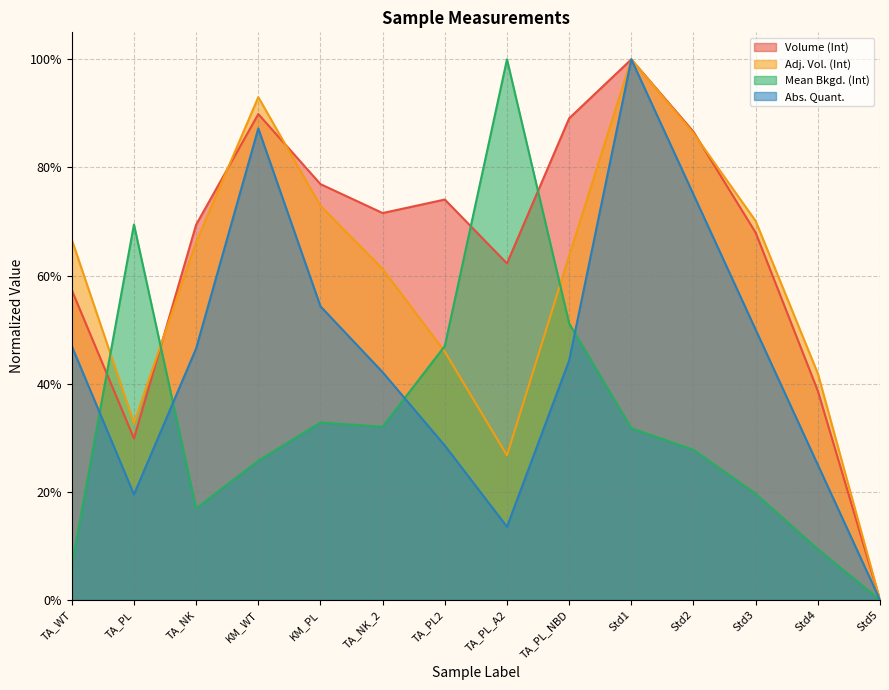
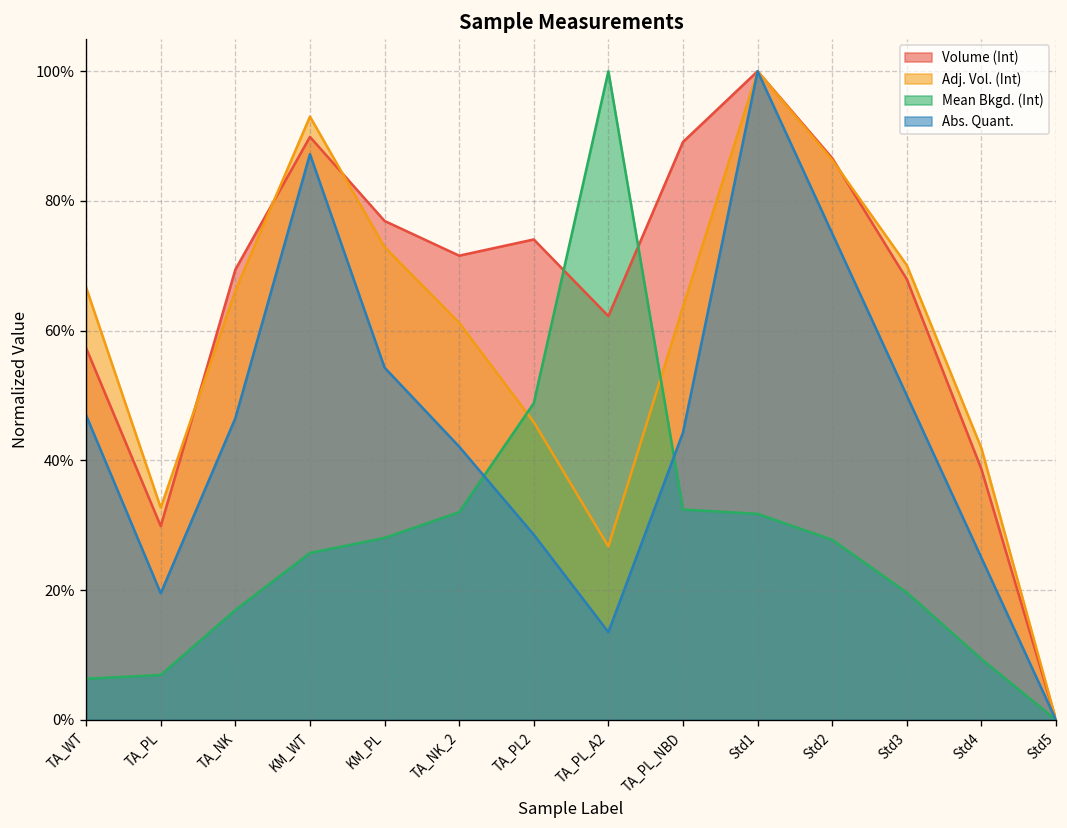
  {
    "Volume (Int)": {
      "TA_WT": "57%",
      "TA_PL": "30%",
      "TA_NK": "69%",
      "KM_WT": "90%",
      "KM_PL": "77%",
      "TA_NK_2": "72%",
      "TA_PL2": "74%",
      "TA_PL_A2": "62%",
      "TA_PL_NBD": "89%",
      "Std3": "68%",
      "Std4": "39%"
    },
    "Adj. Vol. (Int)": {
      "TA_WT": "67%",
      "TA_PL": "33%",
      "TA_NK": "66%",
      "KM_WT": "93%",
      "KM_PL": "73%",
      "TA_NK_2": "61%",
      "TA_PL2": "46%",
      "TA_PL_A2": "27%",
      "TA_PL_NBD": "64%",
      "Std3": "70%",
      "Std4": "42%"
    },
    "Mean Bkgd. (Int)": {
      "TA_WT": "6%",
-     "TA_PL": "69%",
+     "TA_PL": "7%",
      "TA_NK": "17%",
      "KM_WT": "26%",
-     "KM_PL": "33%",
+     "KM_PL": "28%",
      "TA_NK_2": "32%",
-     "TA_PL2": "47%",
+     "TA_PL2": "49%",
      "TA_PL_A2": "100%",
-     "TA_PL_NBD": "51%",
+     "TA_PL_NBD": "32%",
      "Std1": "32%",
      "Std2": "28%",
      "Std3": "20%",
      "Std4": "9%"
    },
    "Abs. Quant.": {
      "TA_WT": "47%",
      "TA_PL": "20%",
      "TA_NK": "47%",
      "KM_WT": "87%",
      "KM_PL": "54%",
      "TA_NK_2": "42%",
      "TA_PL2": "29%",
      "TA_PL_A2": "14%",
      "TA_PL_NBD": "44%",
      "Std2": "75%",
      "Std3": "50%",
      "Std4": "25%"
    }
  }
